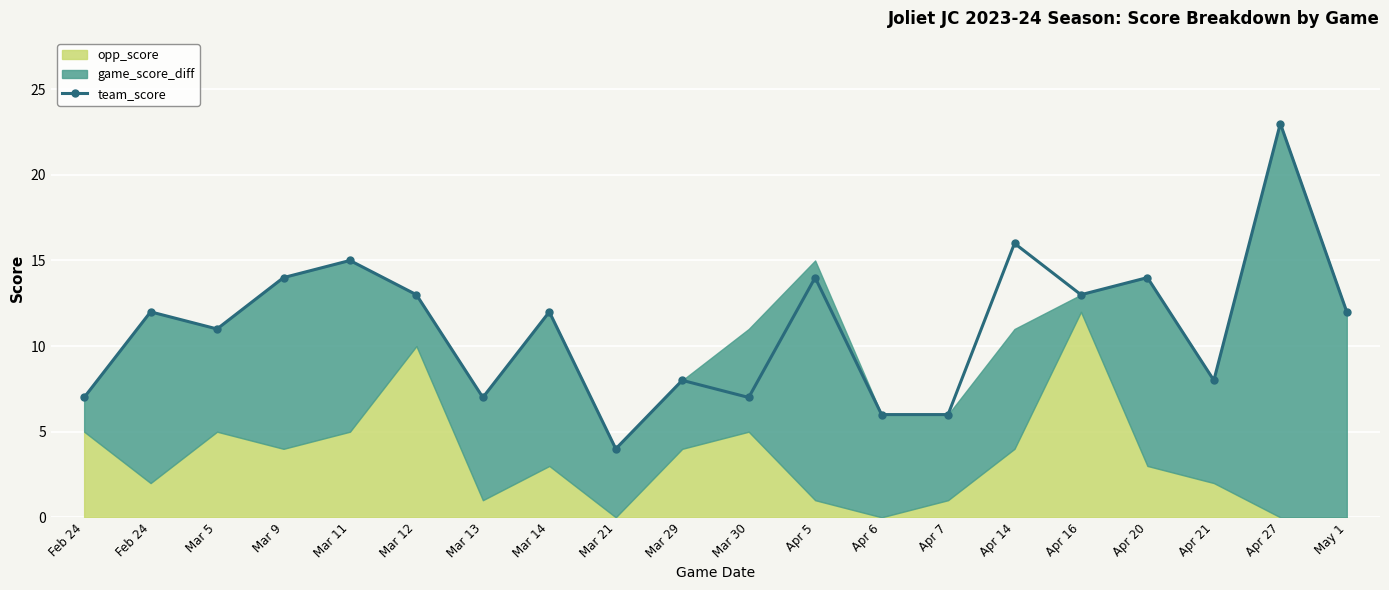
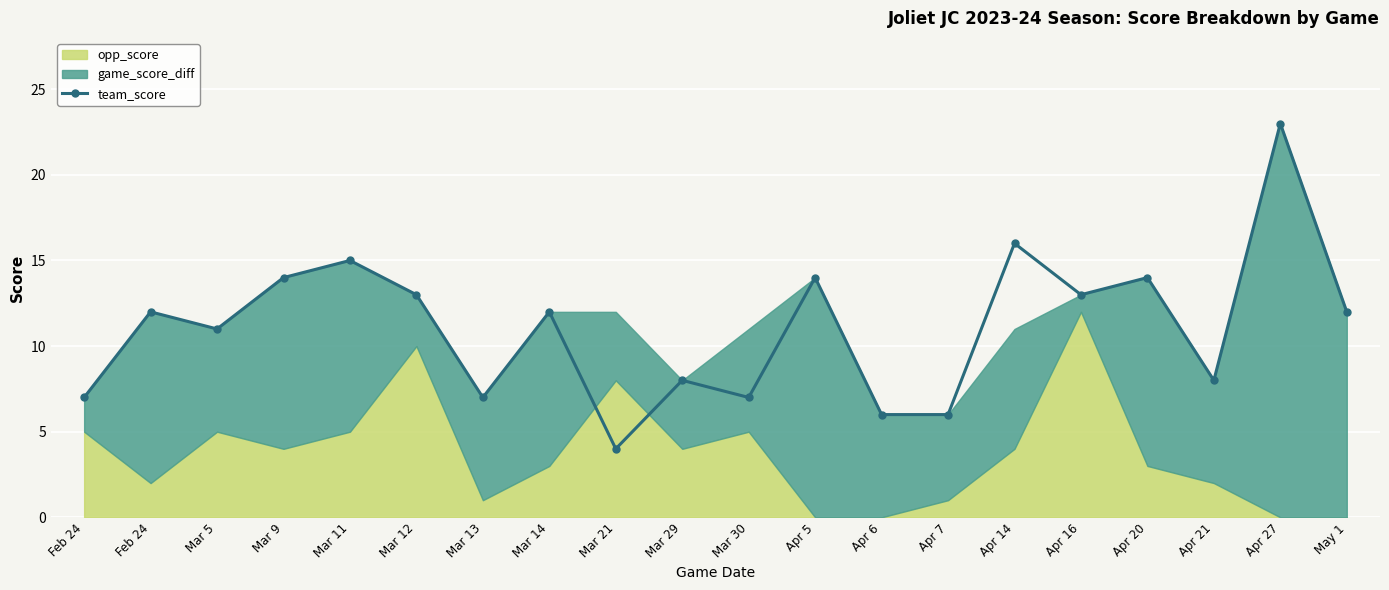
  {
    "opp_score": {
      "Mar 5": 5,
      "Mar 9": 4,
      "Mar 11": 5,
      "Mar 12": 10,
      "Mar 13": 1,
      "Mar 14": 3,
-     "Mar 21": 0,
+     "Mar 21": 8,
      "Mar 29": 4,
      "Mar 30": 5,
-     "Apr 5": 1,
+     "Apr 5": 0,
      "Apr 6": 0,
      "Apr 7": 1,
      "Apr 14": 4,
      "Apr 16": 12,
      "Apr 20": 3,
      "Apr 21": 2,
      "Apr 27": 0,
      "May 1": 0
    },
    "team_score": {
      "Mar 30": 7,
      "Apr 14": 16
    }
  }
